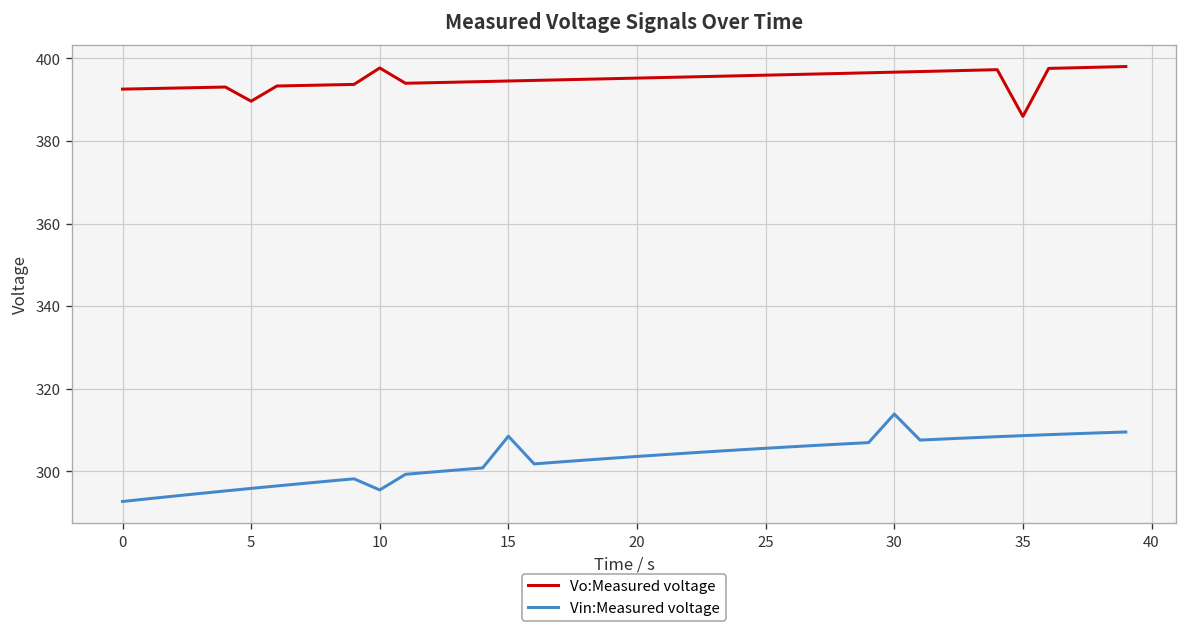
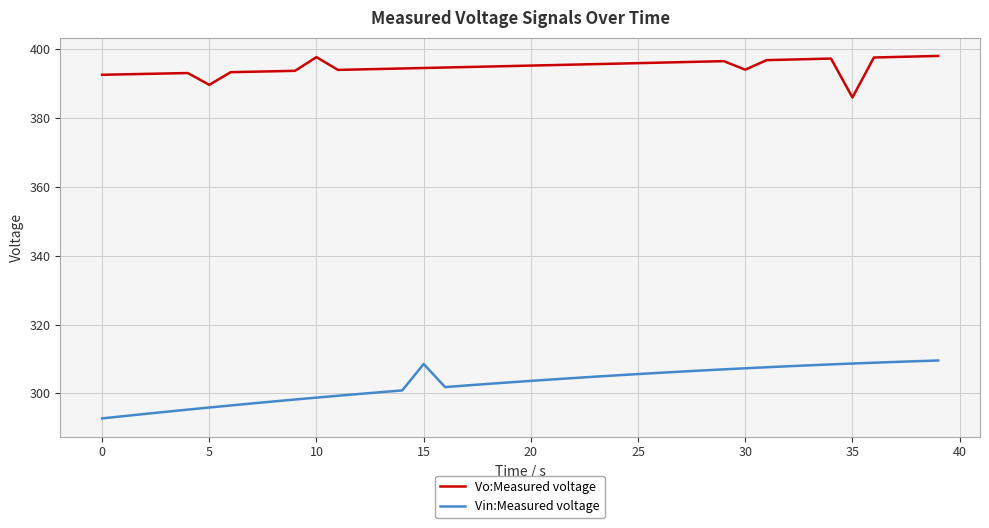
  {
    "Vo:Measured voltage": {
      "0": 393,
      "5": 390,
      "10": 398,
      "15": 395,
      "20": 395,
      "25": 396,
-     "30": 397,
+     "30": 394,
      "35": 386
    },
    "Vin:Measured voltage": {
      "0": 293,
      "5": 296,
-     "10": 296,
+     "10": 299,
      "15": 309,
      "20": 304,
      "25": 306,
-     "30": 314,
+     "30": 307,
      "35": 309
    }
  }
